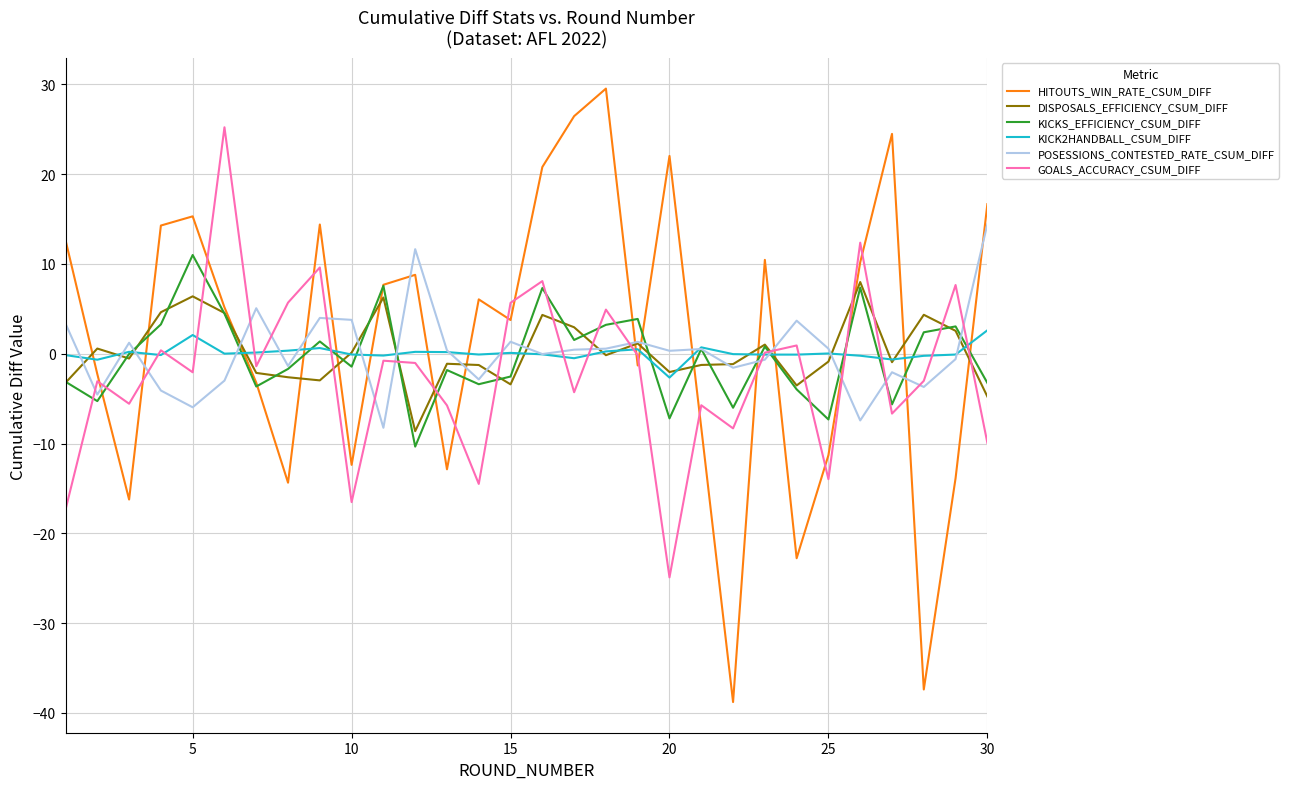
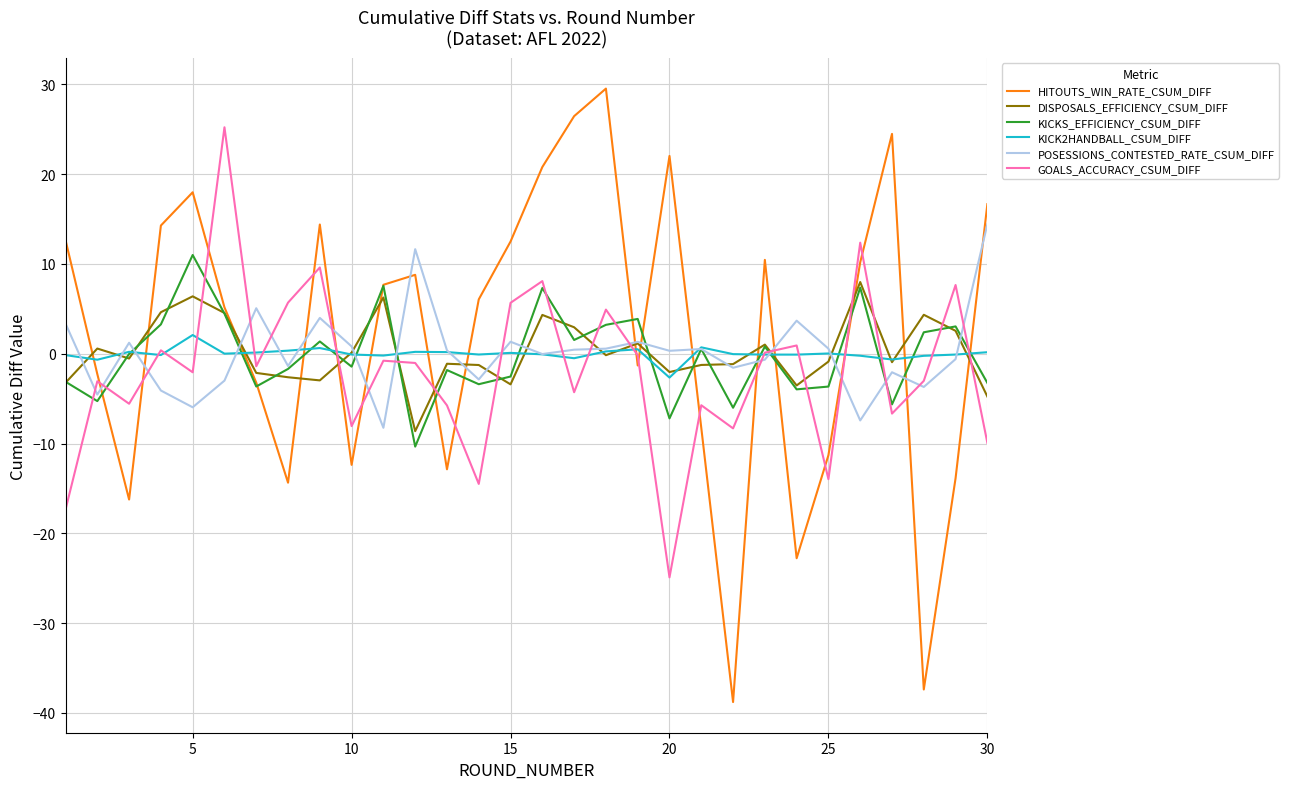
  {
    "HITOUTS_WIN_RATE_CSUM_DIFF": {
-     "5": 15,
+     "5": 18,
      "10": -12,
-     "15": 4,
+     "15": 12,
      "20": 22,
      "25": -11,
      "30": 17
    },
    "DISPOSALS_EFFICIENCY_CSUM_DIFF": {
      "5": 6,
      "15": -3,
      "20": -2,
      "25": -1,
      "30": -5
    },
    "KICKS_EFFICIENCY_CSUM_DIFF": {
      "5": 11,
      "10": -1,
      "15": -3,
      "20": -7,
-     "25": -7,
+     "25": -4,
      "30": -3
    },
    "KICK2HANDBALL_CSUM_DIFF": {
      "5": 2,
      "15": 0,
      "20": -3,
      "25": 0,
-     "30": 3
+     "30": 0
    },
    "POSESSIONS_CONTESTED_RATE_CSUM_DIFF": {
      "5": -6,
-     "10": 4,
+     "10": 1,
      "15": 1,
      "20": 0,
      "25": 1,
      "30": 14
    },
    "GOALS_ACCURACY_CSUM_DIFF": {
      "5": -2,
-     "10": -17,
+     "10": -8,
      "15": 6,
      "20": -25,
      "25": -14,
      "30": -10
    }
  }
